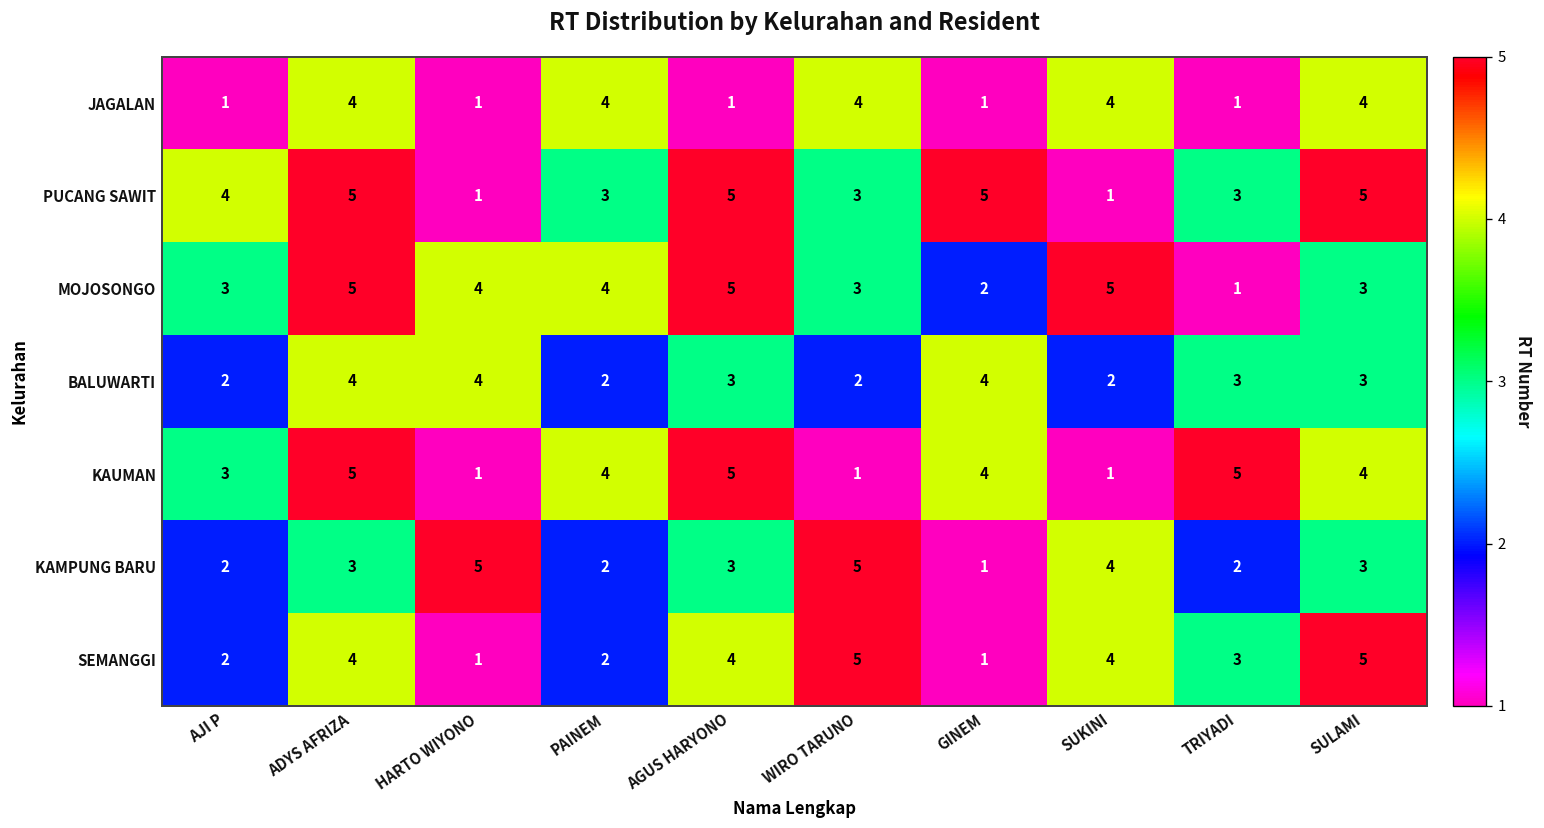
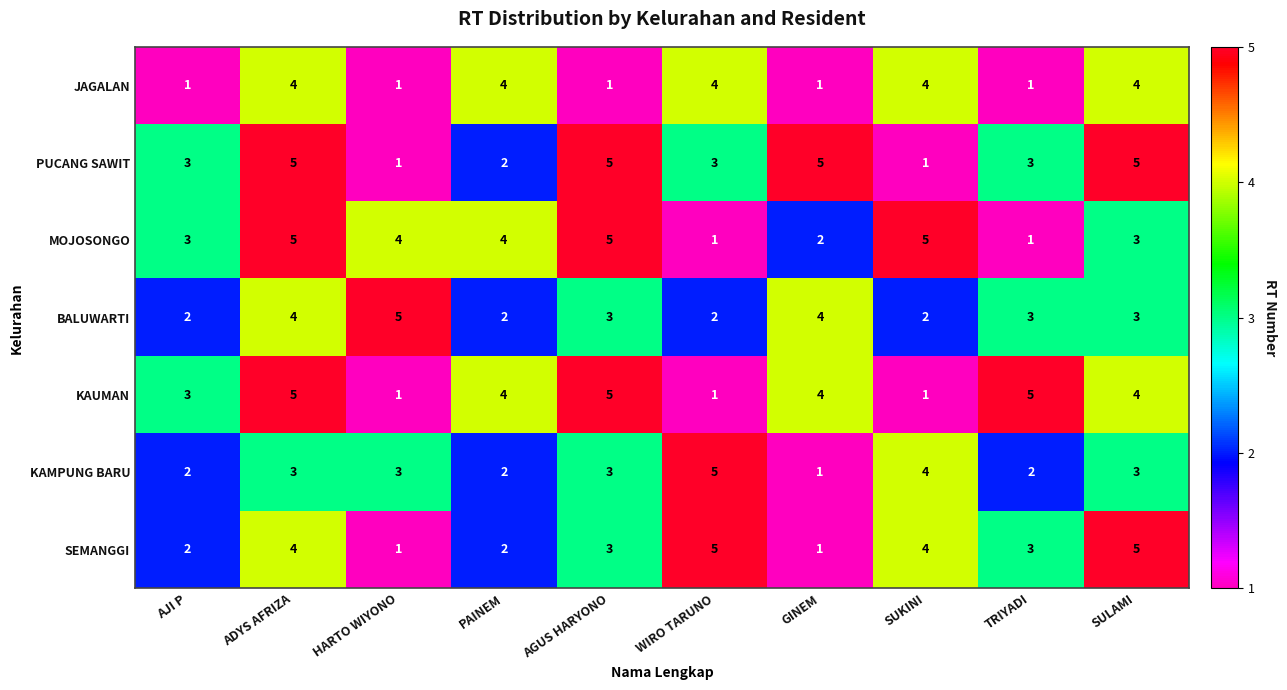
  {
    "JAGALAN": {
      "AJI P": 1,
      "ADYS AFRIZA": 4,
      "HARTO WIYONO": 1,
      "PAINEM": 4,
      "AGUS HARYONO": 1,
      "WIRO TARUNO": 4,
      "GINEM": 1,
      "SUKINI": 4,
      "TRIYADI": 1,
      "SULAMI": 4
    },
    "PUCANG SAWIT": {
-     "AJI P": 4,
+     "AJI P": 3,
      "ADYS AFRIZA": 5,
      "HARTO WIYONO": 1,
-     "PAINEM": 3,
+     "PAINEM": 2,
      "AGUS HARYONO": 5,
      "WIRO TARUNO": 3,
      "GINEM": 5,
      "SUKINI": 1,
      "TRIYADI": 3,
      "SULAMI": 5
    },
    "MOJOSONGO": {
      "AJI P": 3,
      "ADYS AFRIZA": 5,
      "HARTO WIYONO": 4,
      "PAINEM": 4,
      "AGUS HARYONO": 5,
-     "WIRO TARUNO": 3,
+     "WIRO TARUNO": 1,
      "GINEM": 2,
      "SUKINI": 5,
      "TRIYADI": 1,
      "SULAMI": 3
    },
    "BALUWARTI": {
      "AJI P": 2,
      "ADYS AFRIZA": 4,
-     "HARTO WIYONO": 4,
+     "HARTO WIYONO": 5,
      "PAINEM": 2,
      "AGUS HARYONO": 3,
      "WIRO TARUNO": 2,
      "GINEM": 4,
      "SUKINI": 2,
      "TRIYADI": 3,
      "SULAMI": 3
    },
    "KAUMAN": {
      "AJI P": 3,
      "ADYS AFRIZA": 5,
      "HARTO WIYONO": 1,
      "PAINEM": 4,
      "AGUS HARYONO": 5,
      "WIRO TARUNO": 1,
      "GINEM": 4,
      "SUKINI": 1,
      "TRIYADI": 5,
      "SULAMI": 4
    },
    "KAMPUNG BARU": {
      "AJI P": 2,
      "ADYS AFRIZA": 3,
-     "HARTO WIYONO": 5,
+     "HARTO WIYONO": 3,
      "PAINEM": 2,
      "AGUS HARYONO": 3,
      "WIRO TARUNO": 5,
      "GINEM": 1,
      "SUKINI": 4,
      "TRIYADI": 2,
      "SULAMI": 3
    },
    "SEMANGGI": {
      "AJI P": 2,
      "ADYS AFRIZA": 4,
      "HARTO WIYONO": 1,
      "PAINEM": 2,
-     "AGUS HARYONO": 4,
+     "AGUS HARYONO": 3,
      "WIRO TARUNO": 5,
      "GINEM": 1,
      "SUKINI": 4,
      "TRIYADI": 3,
      "SULAMI": 5
    }
  }
